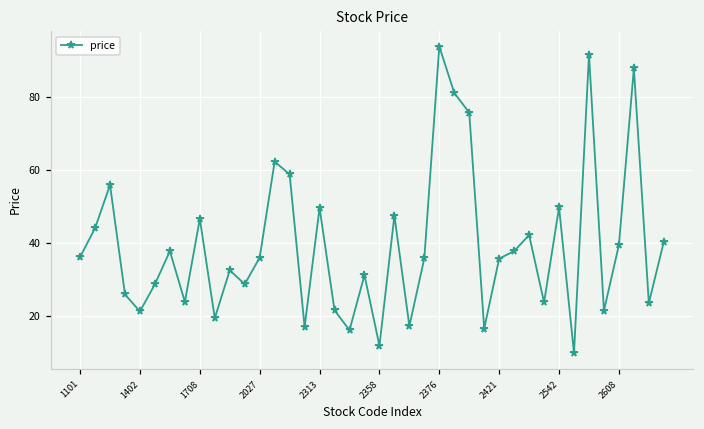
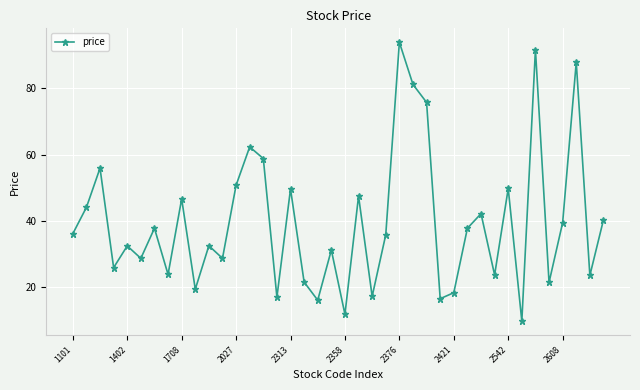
  {
    "1101": 36,
-   "1402": 21,
+   "1402": 33,
    "1708": 47,
-   "2027": 36,
+   "2027": 51,
    "2313": 50,
    "2358": 12,
    "2376": 94,
-   "2421": 36,
+   "2421": 18,
    "2542": 50,
    "2608": 40
  }
